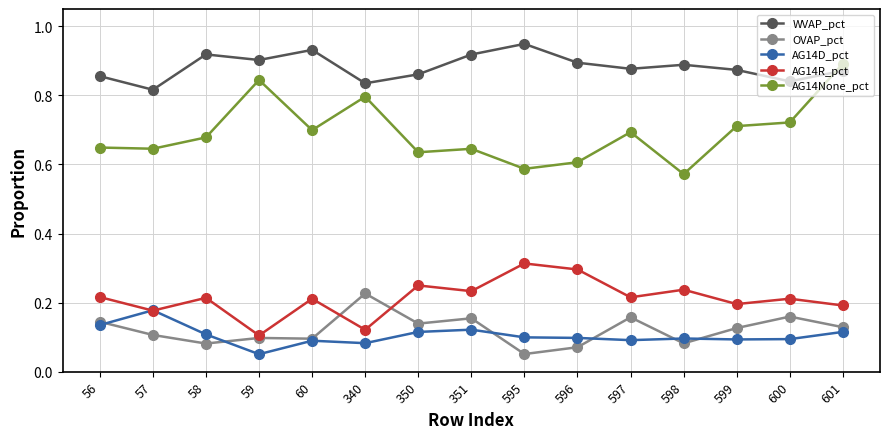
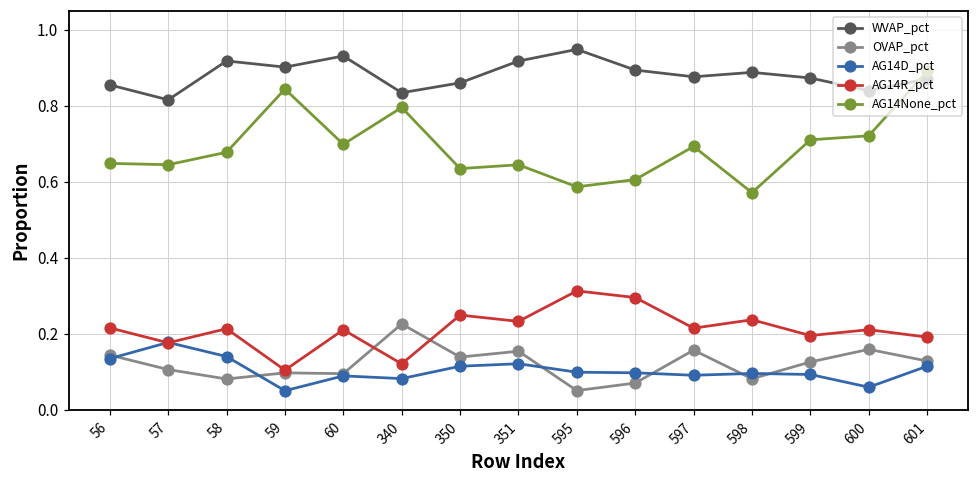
  {
    "WVAP_pct": {
      "56": 0.86,
      "57": 0.82,
      "58": 0.92,
      "59": 0.90,
      "60": 0.93,
      "340": 0.83,
      "350": 0.86,
      "351": 0.92,
      "595": 0.95,
      "596": 0.89,
      "597": 0.88,
      "598": 0.89,
      "599": 0.87
    },
    "OVAP_pct": {
      "56": 0.14,
      "57": 0.11,
      "58": 0.08,
      "340": 0.23,
      "350": 0.14,
      "351": 0.15,
      "595": 0.05,
      "596": 0.07,
      "597": 0.16,
      "598": 0.08,
      "599": 0.13,
      "600": 0.16,
      "601": 0.13
    },
    "AG14D_pct": {
      "56": 0.14,
-     "58": 0.11,
+     "58": 0.14,
      "59": 0.05,
      "340": 0.08,
      "350": 0.12,
      "351": 0.12,
      "595": 0.10,
      "596": 0.10,
      "597": 0.09,
      "598": 0.10,
      "599": 0.09,
-     "600": 0.09,
+     "600": 0.06,
      "601": 0.12
    },
    "AG14R_pct": {
      "56": 0.22,
      "58": 0.21,
      "60": 0.21,
      "340": 0.12,
      "350": 0.25,
      "351": 0.23,
      "595": 0.31,
      "596": 0.30,
      "597": 0.22,
      "598": 0.24,
      "599": 0.20,
      "600": 0.21,
      "601": 0.19
    },
    "AG14None_pct": {
      "56": 0.65,
      "57": 0.65,
      "58": 0.68,
      "59": 0.84,
      "60": 0.70,
      "340": 0.80,
      "350": 0.64,
      "351": 0.65,
      "595": 0.59,
      "596": 0.61,
      "597": 0.69,
      "598": 0.57,
      "599": 0.71,
      "600": 0.72
    }
  }
